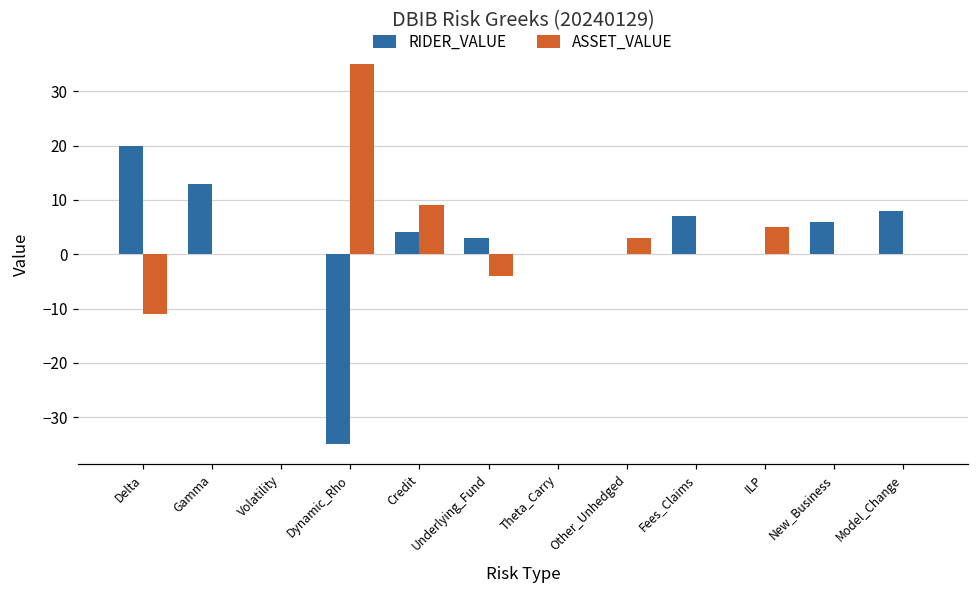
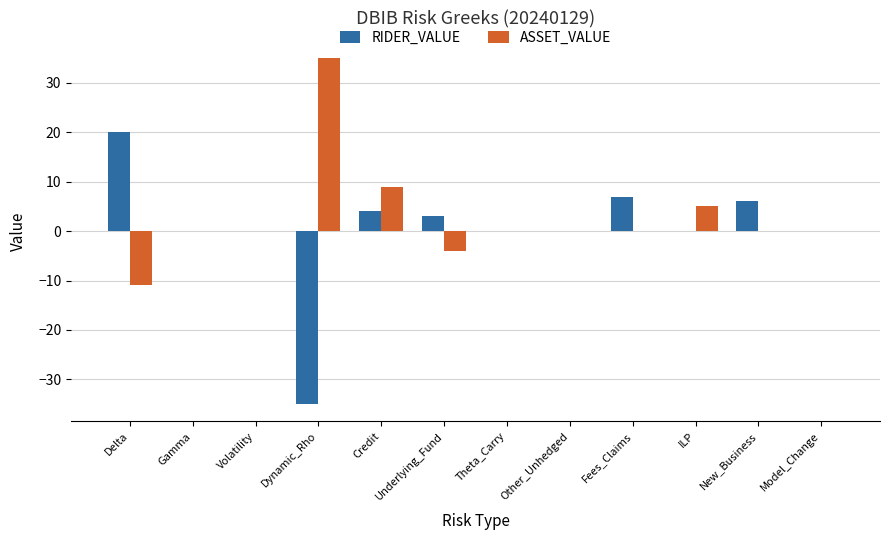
  {
    "RIDER_VALUE": {
      "Delta": 20,
-     "Gamma": 13,
+     "Gamma": 0,
      "Volatility": 0,
      "Dynamic_Rho": -35,
      "Credit": 4,
      "Underlying_Fund": 3,
      "Theta_Carry": 0,
      "Other_Unhedged": 0,
      "Fees_Claims": 7,
      "ILP": 0,
      "New_Business": 6,
-     "Model_Change": 8
+     "Model_Change": 0
    },
    "ASSET_VALUE": {
      "Delta": -11,
      "Gamma": 0,
      "Volatility": 0,
      "Dynamic_Rho": 35,
      "Credit": 9,
      "Underlying_Fund": -4,
      "Theta_Carry": 0,
-     "Other_Unhedged": 3,
+     "Other_Unhedged": 0,
      "Fees_Claims": 0,
      "ILP": 5,
      "New_Business": 0,
      "Model_Change": 0
    }
  }
